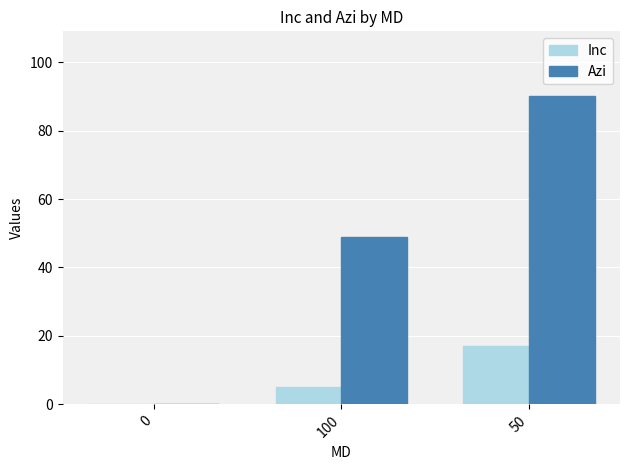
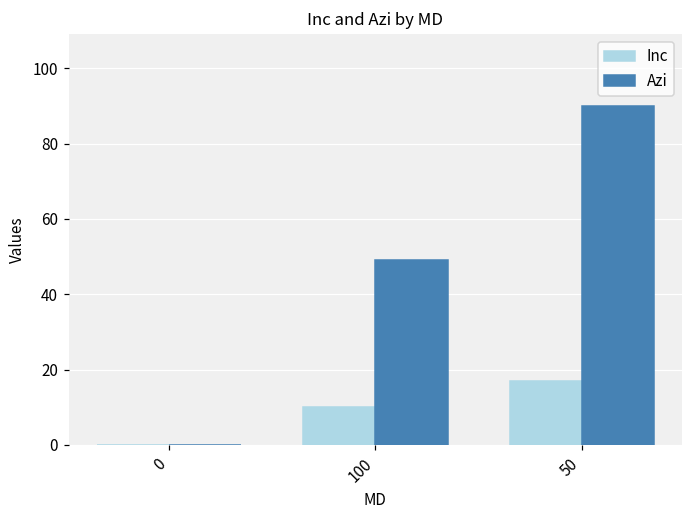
  {
    "Inc": {
      "0": 0,
-     "100": 5,
+     "100": 10,
      "50": 17
    },
    "Azi": {
      "0": 0,
      "100": 49,
      "50": 90
    }
  }
